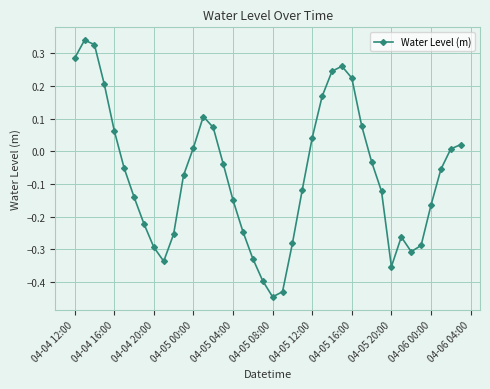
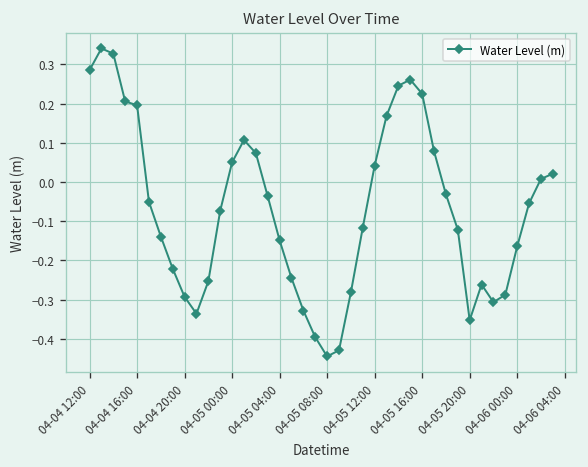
  {
    "04-04 12:00": 0.29,
-   "04-04 16:00": 0.06,
+   "04-04 16:00": 0.20,
    "04-04 20:00": -0.29,
-   "04-05 00:00": 0.01,
+   "04-05 00:00": 0.05,
    "04-05 04:00": -0.15,
    "04-05 08:00": -0.45,
    "04-05 12:00": 0.04,
    "04-05 16:00": 0.22,
    "04-05 20:00": -0.35,
    "04-06 00:00": -0.16
  }
